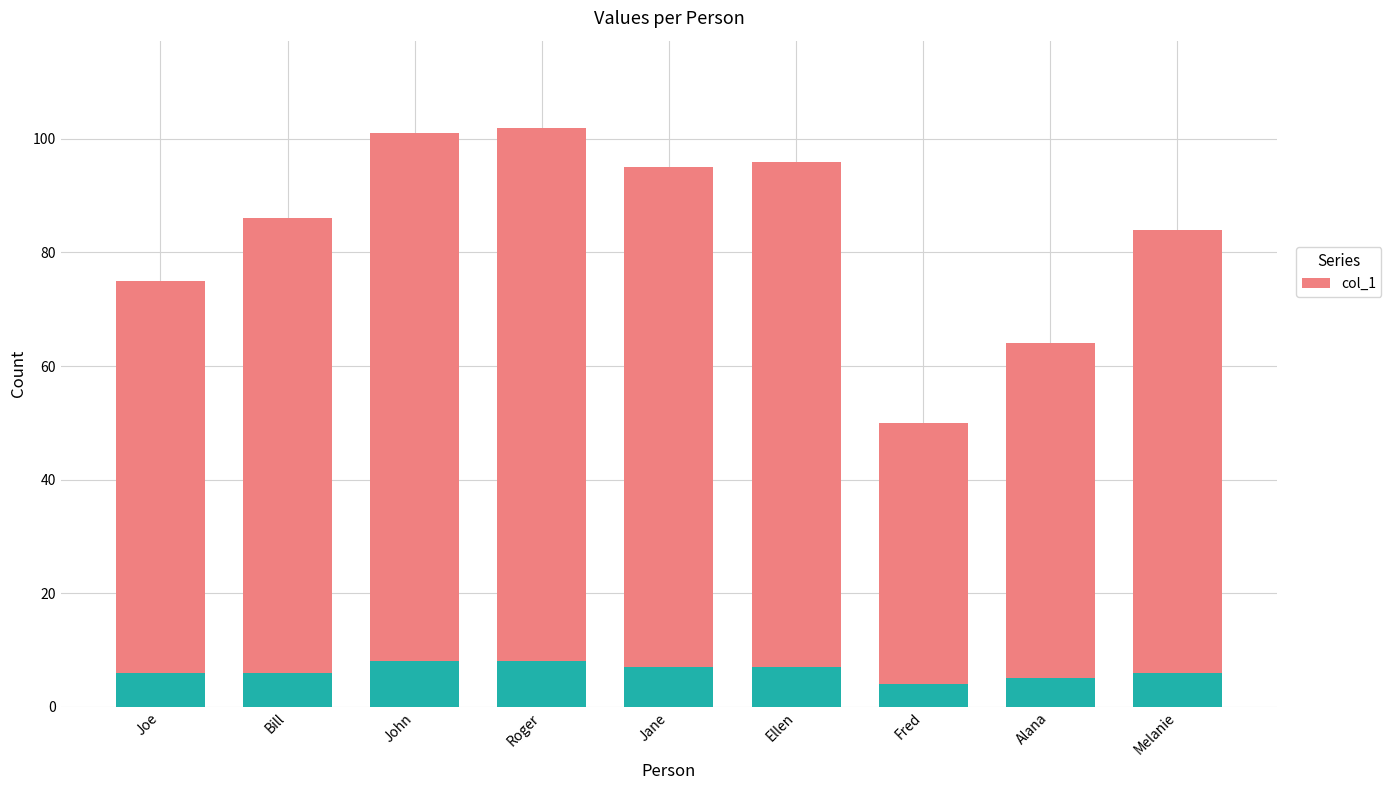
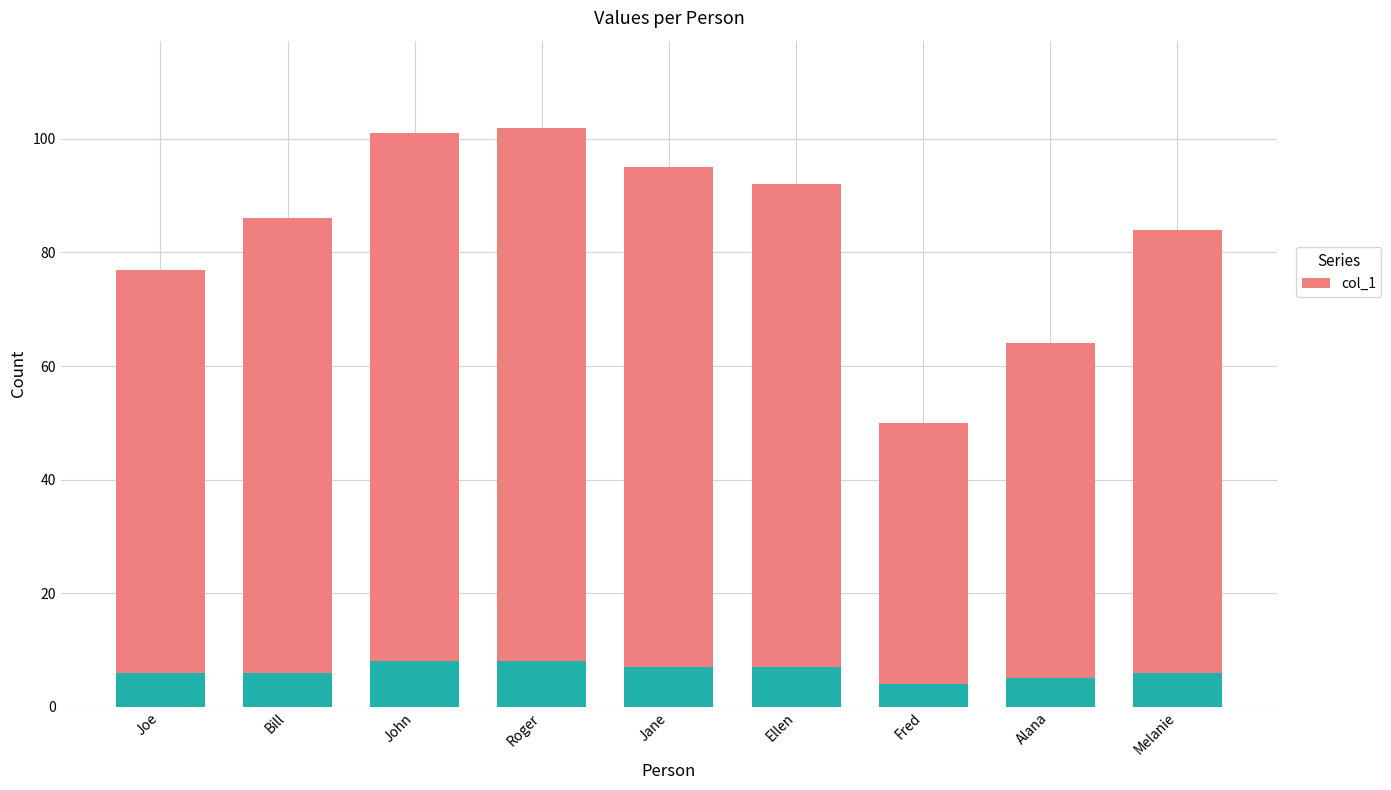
  {
    "col_1": {
-     "Joe": 75,
+     "Joe": 77,
      "Bill": 86,
      "John": 101,
      "Roger": 102,
      "Jane": 95,
-     "Ellen": 96,
+     "Ellen": 92,
      "Fred": 50,
      "Alana": 64,
      "Melanie": 84
    }
  }
